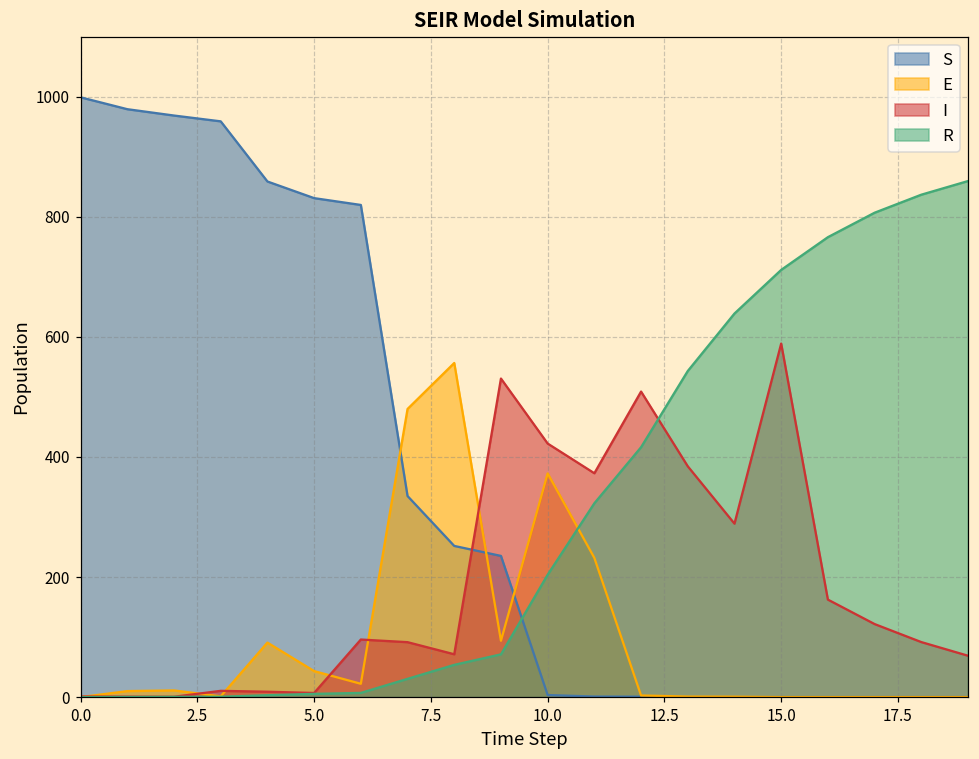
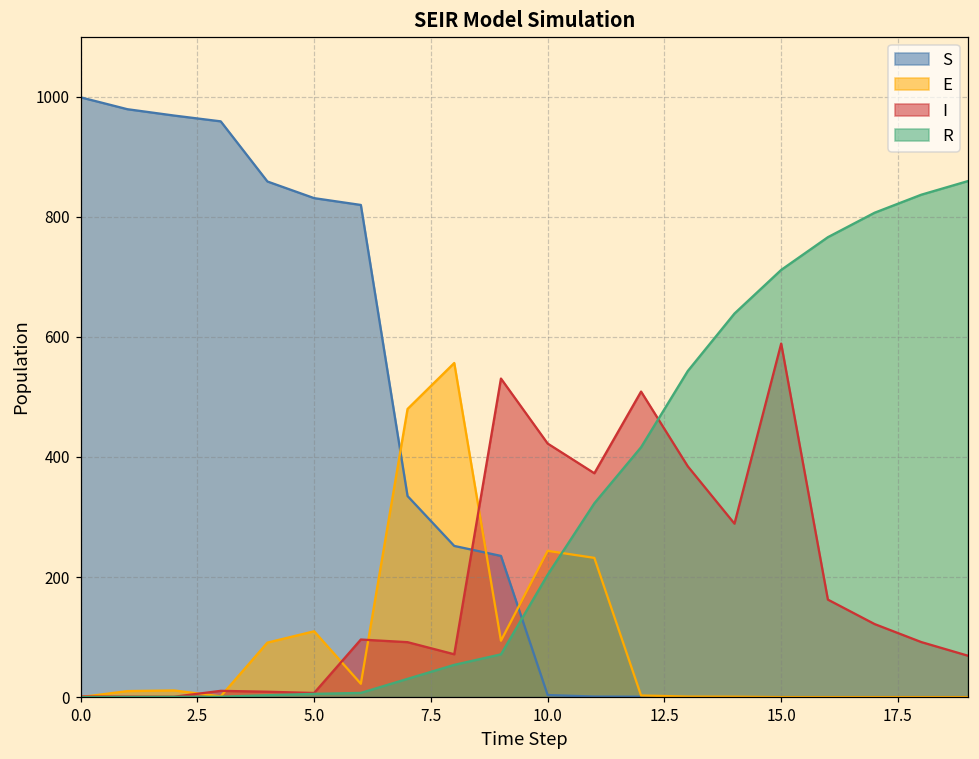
  {
    "E": {
-     "5.0": 40,
-     "10.0": 370
+     "5.0": 110,
+     "10.0": 240
    },
    "I": {
      "10.0": 420,
      "15.0": 590
    }
  }
